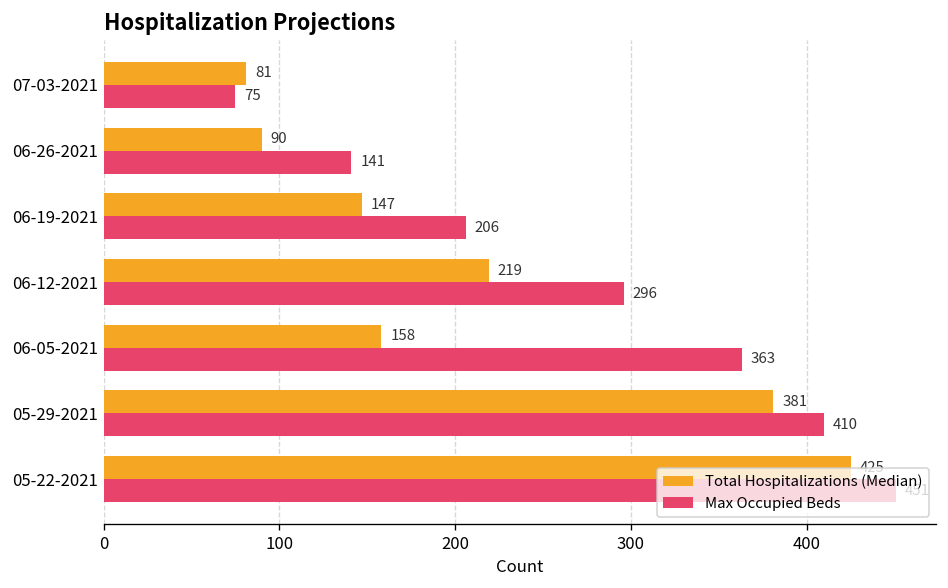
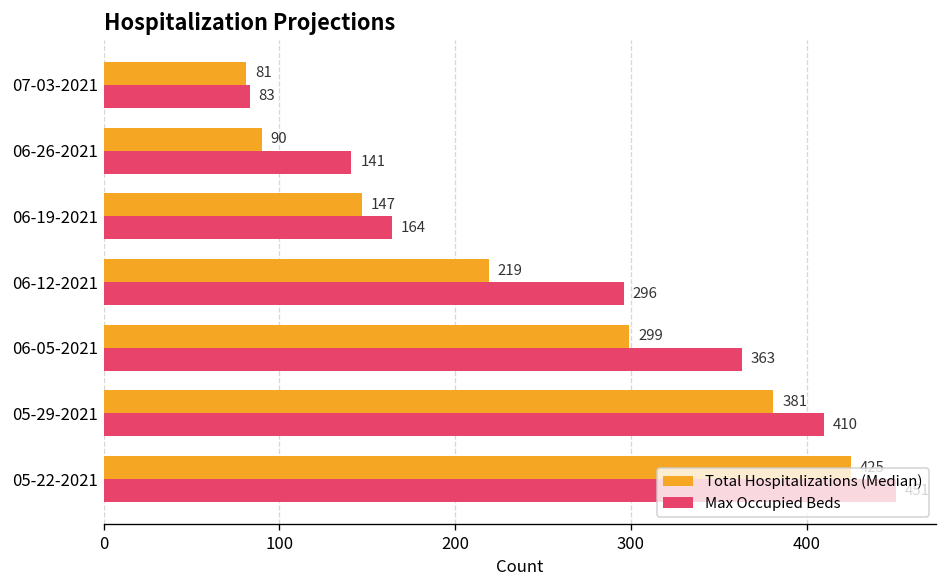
  {
    "Total Hospitalizations (Median)": {
      "07-03-2021": 81,
      "06-26-2021": 90,
      "06-19-2021": 147,
      "06-12-2021": 219,
-     "06-05-2021": 158,
+     "06-05-2021": 299,
      "05-29-2021": 381
    },
    "Max Occupied Beds": {
-     "07-03-2021": 75,
+     "07-03-2021": 83,
      "06-26-2021": 141,
-     "06-19-2021": 206,
+     "06-19-2021": 164,
      "06-12-2021": 296,
      "06-05-2021": 363,
      "05-29-2021": 410
    }
  }
